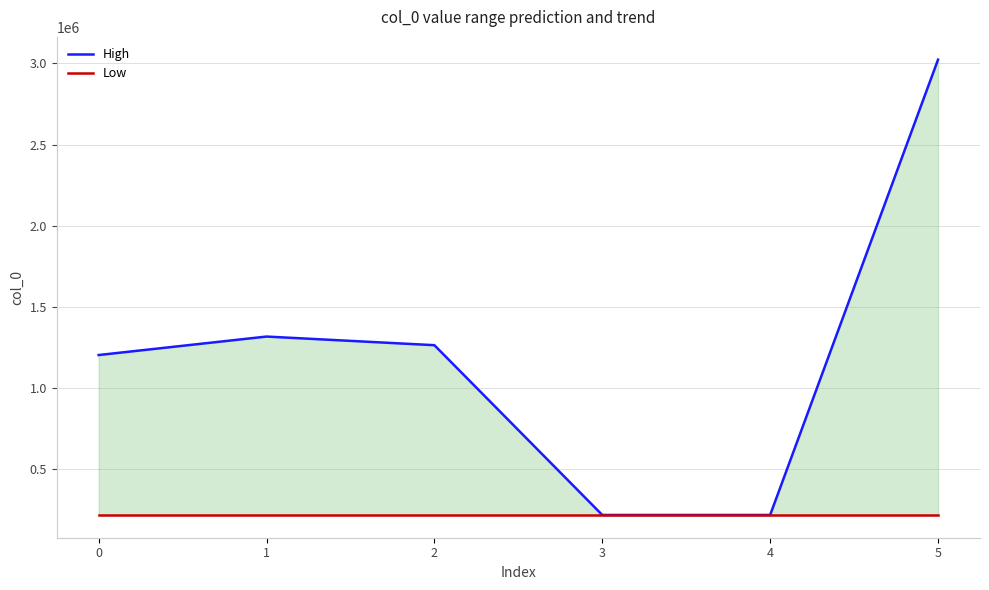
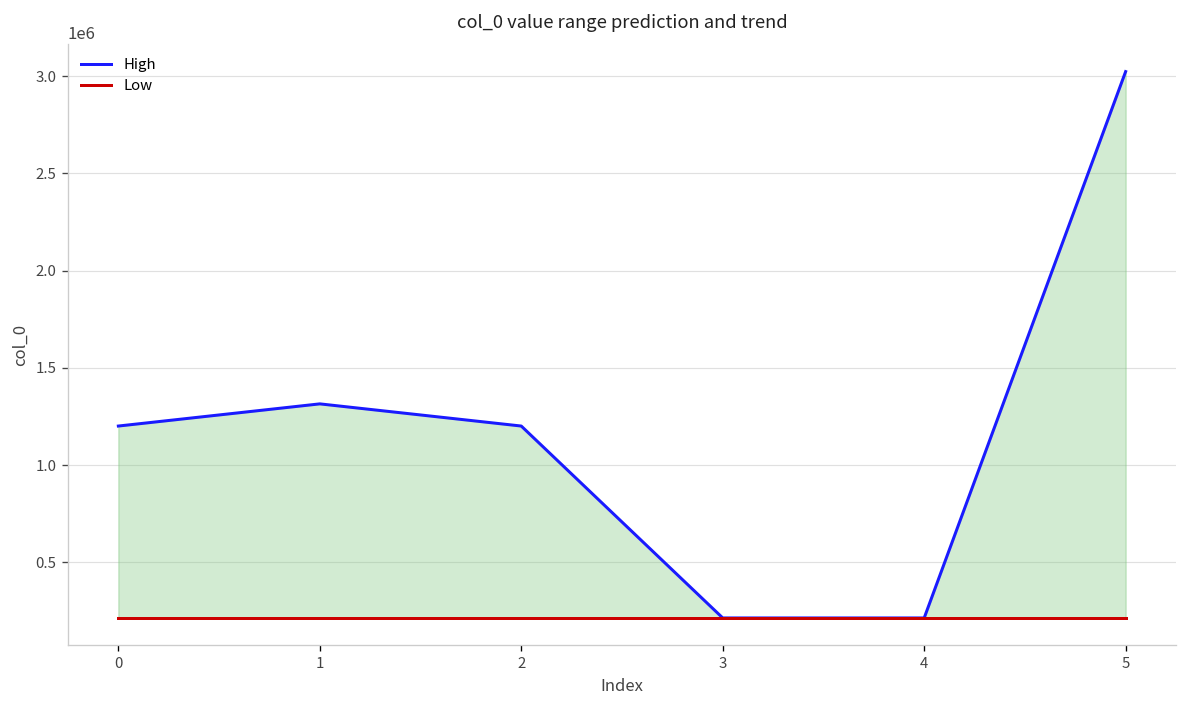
  {
    "High": {
      "0": 1200000,
      "1": 1320000,
-     "2": 1260000,
+     "2": 1200000,
      "5": 3020000
    },
    "Low": {
      "0": 210000,
      "1": 210000,
      "2": 210000,
      "5": 210000
    }
  }
